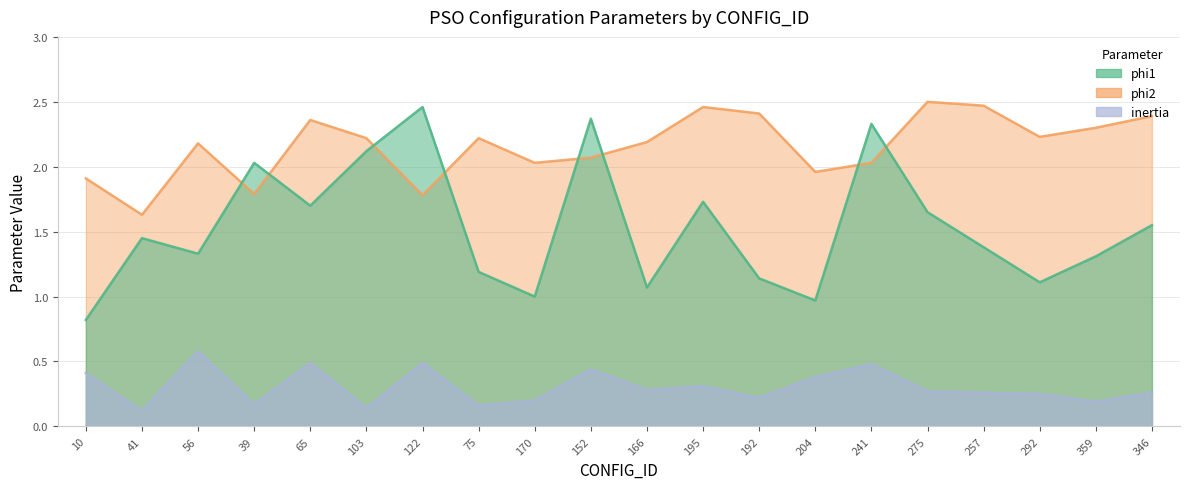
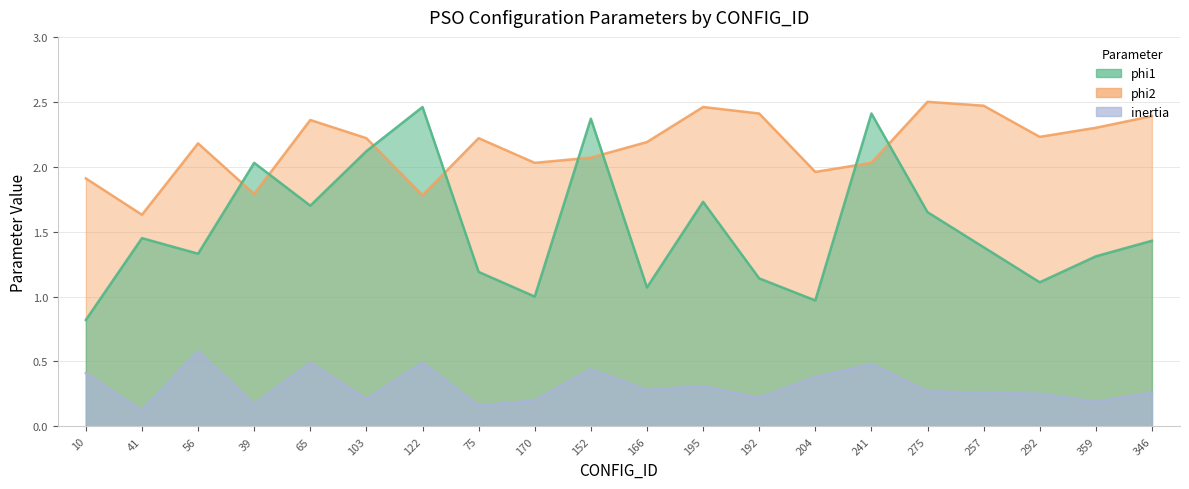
  {
    "phi2": {
      "10": 1.91,
      "41": 1.63,
      "56": 2.18,
      "39": 1.79,
      "65": 2.36,
      "103": 2.22,
      "122": 1.78,
      "75": 2.22,
      "170": 2.03,
      "152": 2.07,
      "166": 2.19,
      "195": 2.46,
      "192": 2.41,
      "204": 1.96,
      "241": 2.03,
      "275": 2.50,
      "257": 2.47,
      "292": 2.23,
      "359": 2.30,
      "346": 2.39
    },
    "phi1": {
      "10": 0.82,
      "41": 1.45,
      "56": 1.33,
      "39": 2.03,
      "65": 1.70,
      "103": 2.12,
      "122": 2.46,
      "75": 1.19,
      "170": 1.00,
      "152": 2.37,
      "166": 1.07,
      "195": 1.73,
      "192": 1.14,
      "204": 0.97,
-     "241": 2.33,
+     "241": 2.41,
      "275": 1.65,
      "257": 1.38,
      "292": 1.11,
      "359": 1.31,
-     "346": 1.55
+     "346": 1.43
    },
    "inertia": {
      "10": 0.41,
      "41": 0.12,
      "56": 0.58,
      "39": 0.17,
      "65": 0.49,
-     "103": 0.14,
+     "103": 0.21,
      "122": 0.49,
      "75": 0.16,
      "170": 0.20,
      "152": 0.44,
      "166": 0.28,
      "195": 0.31,
      "192": 0.22,
      "204": 0.38,
      "241": 0.48,
      "275": 0.27,
      "257": 0.26,
      "292": 0.25,
      "359": 0.19,
      "346": 0.26
    }
  }
